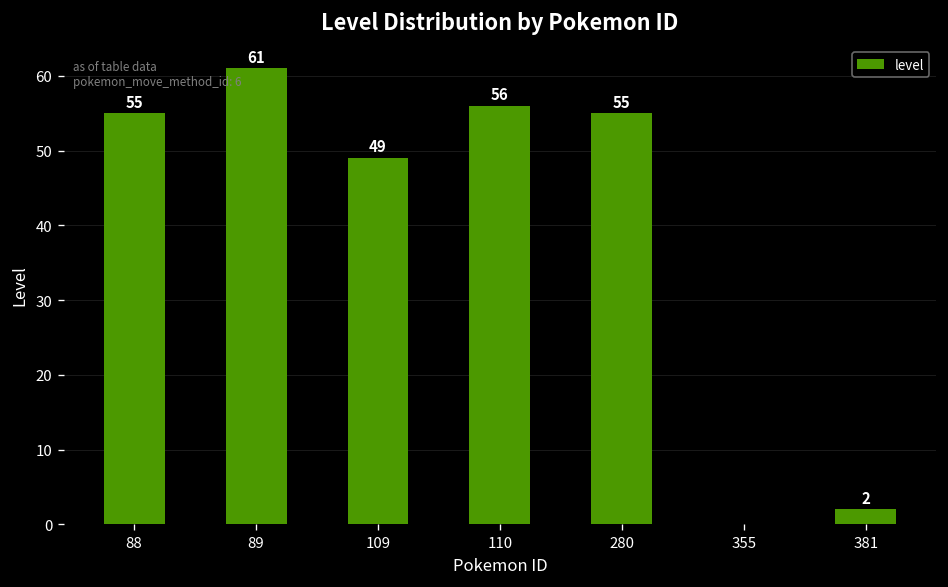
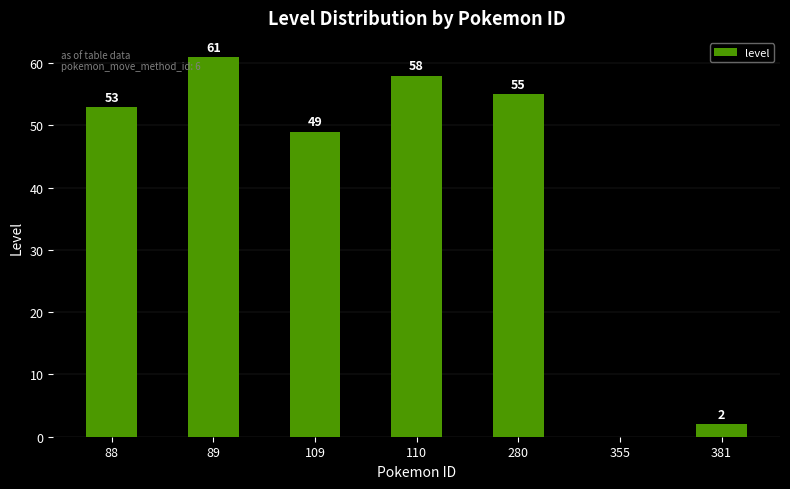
  {
-   "88": 55,
+   "88": 53,
    "89": 61,
    "109": 49,
-   "110": 56,
+   "110": 58,
    "280": 55,
    "381": 2
  }
